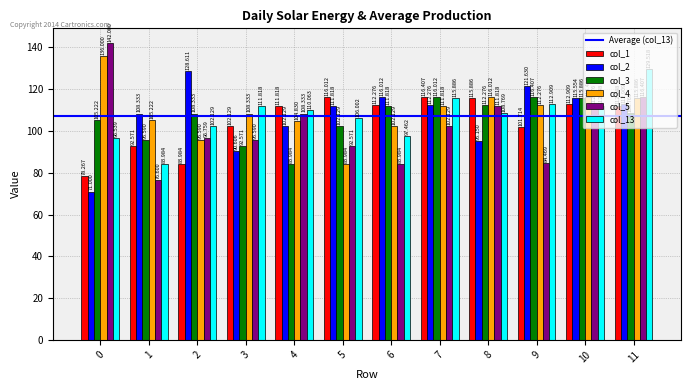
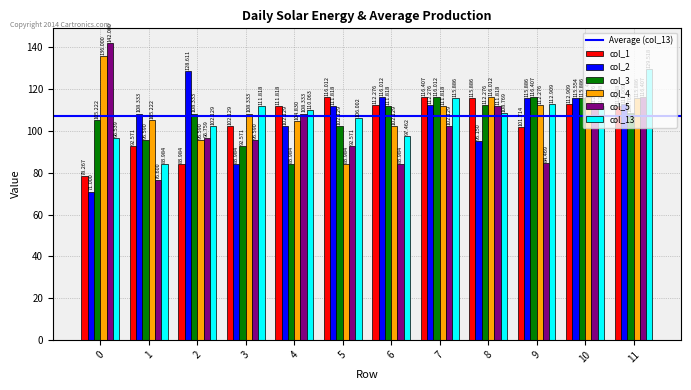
  {
    "col_1": {
      "0": 78.267,
      "1": 92.571,
      "2": 83.984,
      "3": 102.129,
      "4": 111.818,
      "5": 116.012,
      "6": 112.276,
      "7": 116.407,
      "8": 115.886,
      "9": 101.714,
      "10": 112.909
    },
    "col_2": {
      "0": 71.000,
      "1": 108.333,
      "2": 128.611,
-     "3": 90.606,
+     "3": 83.984,
      "4": 102.129,
      "5": 111.818,
      "6": 116.012,
      "7": 112.276,
      "8": 95.150,
-     "9": 121.630,
+     "9": 115.886,
      "10": 115.554
    },
    "col_3": {
      "0": 105.222,
      "1": 95.590,
      "2": 108.333,
      "3": 92.571,
      "4": 83.984,
      "5": 102.129,
      "6": 111.818,
      "7": 116.012,
      "8": 112.276,
      "9": 116.407
    },
    "col_4": {
      "0": 136.000,
      "1": 105.222,
      "2": 95.590,
      "3": 108.333,
      "4": 104.830,
      "5": 83.984,
      "6": 102.129,
      "7": 111.818,
      "8": 116.012,
      "9": 112.276
    },
    "col_5": {
      "0": 142.000,
      "1": 76.600,
      "2": 96.759,
      "3": 95.590,
      "4": 108.333,
      "5": 92.571,
      "6": 83.984,
      "7": 102.129,
      "8": 111.818,
      "9": 84.469
    },
    "col_13": {
      "0": 96.539,
      "1": 83.984,
      "2": 102.129,
      "3": 111.818,
      "4": 110.063,
      "5": 106.002,
      "6": 97.462,
      "7": 115.886,
      "8": 108.769,
      "9": 112.909
    }
  }
